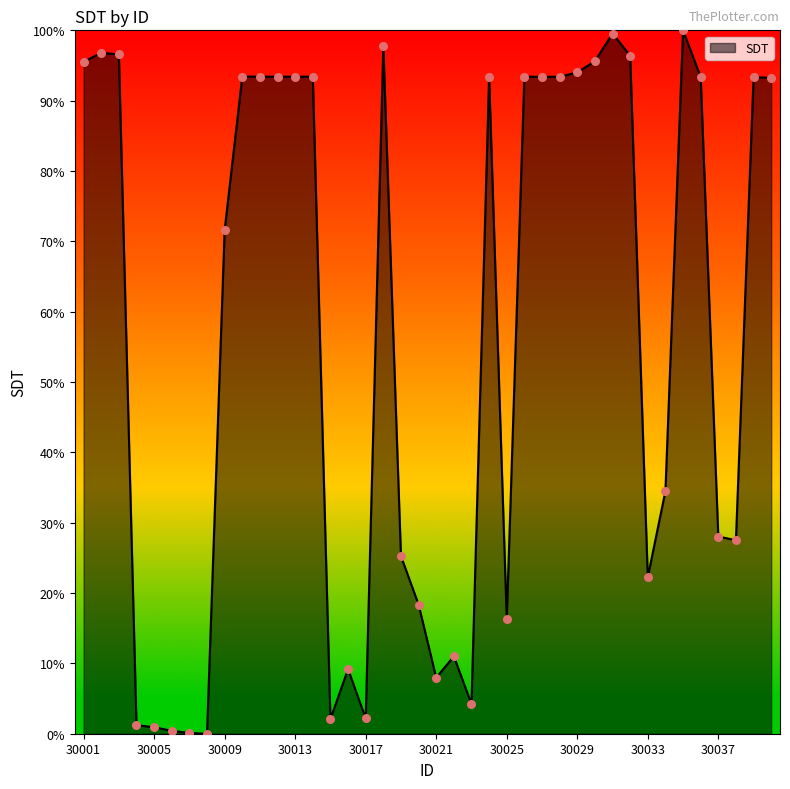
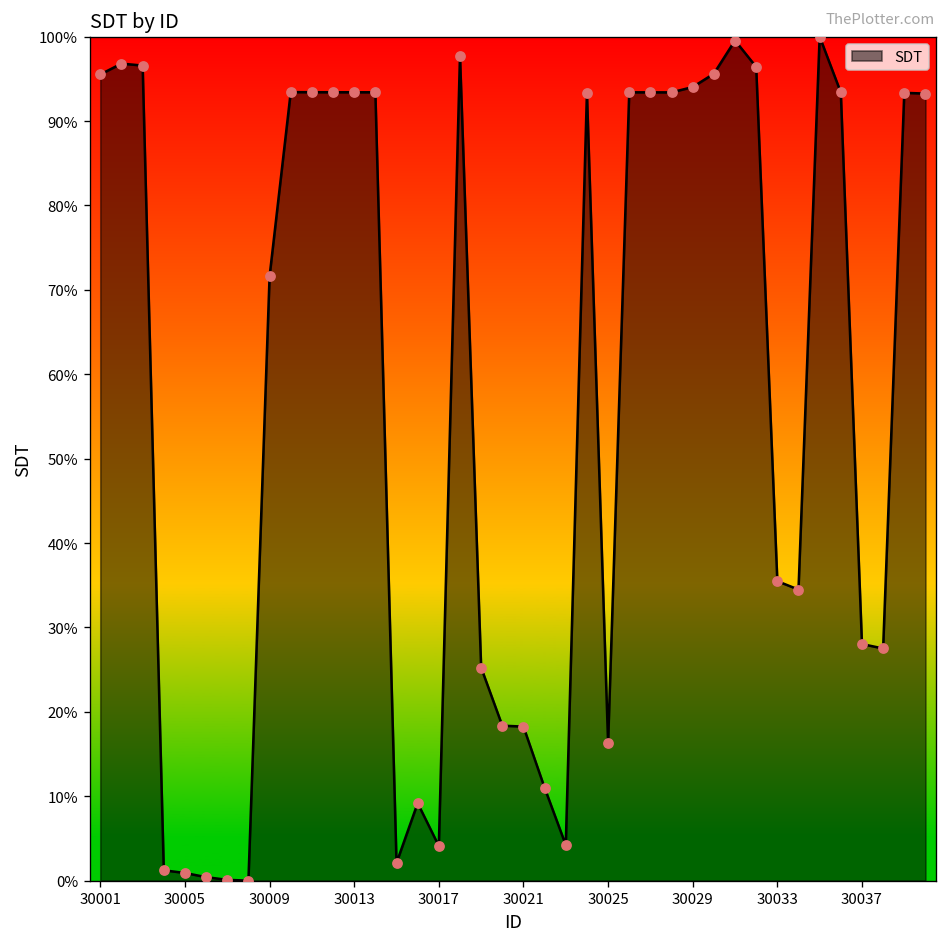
  {
    "30001": "96%",
    "30005": "1%",
    "30009": "72%",
    "30013": "93%",
-   "30017": "2%",
-   "30021": "8%",
+   "30017": "4%",
+   "30021": "18%",
    "30025": "16%",
    "30029": "94%",
-   "30033": "22%",
+   "30033": "35%",
    "30037": "28%"
  }
